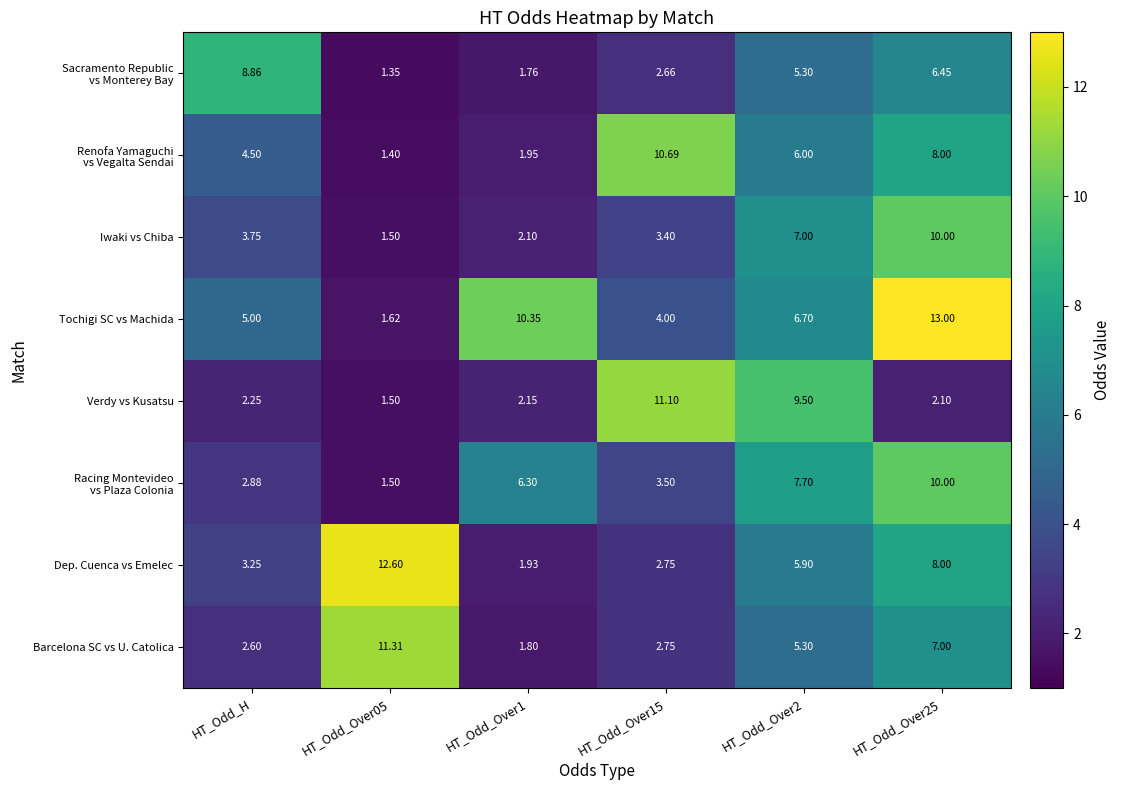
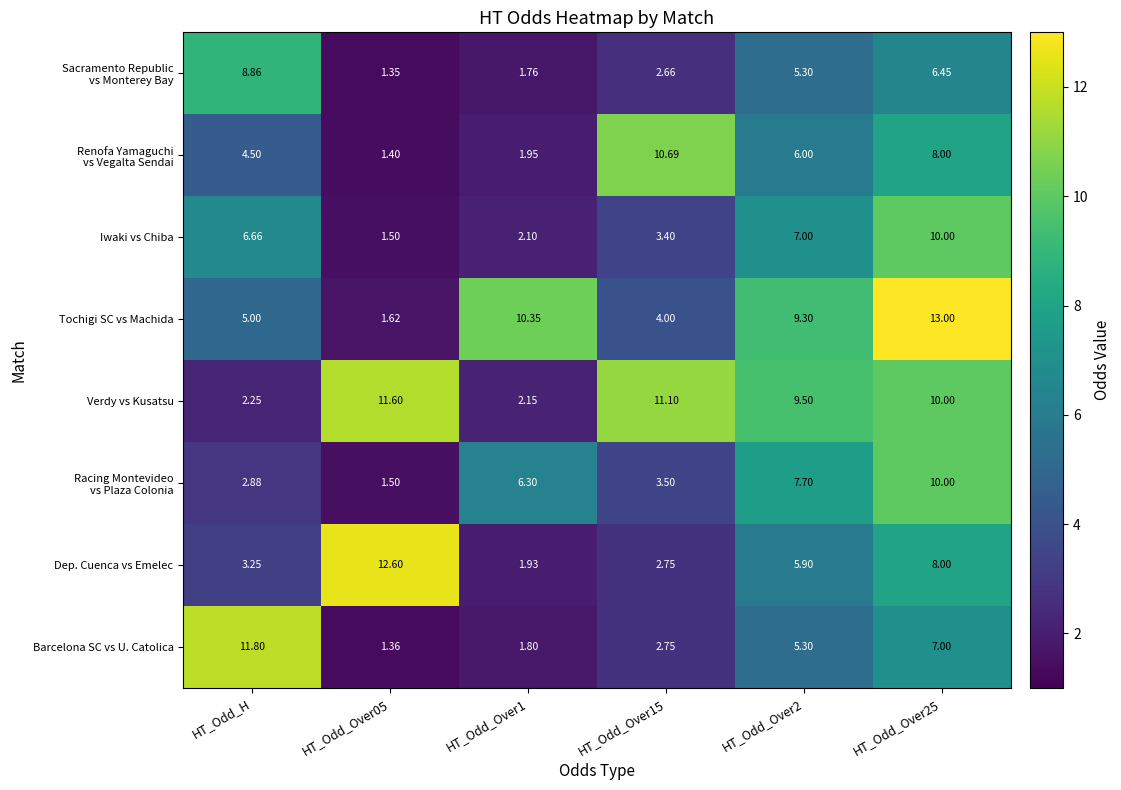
  {
    "Sacramento Republic vs Monterey Bay": {
      "HT_Odd_H": 8.86,
      "HT_Odd_Over05": 1.35,
      "HT_Odd_Over1": 1.76,
      "HT_Odd_Over15": 2.66,
      "HT_Odd_Over2": 5.30,
      "HT_Odd_Over25": 6.45
    },
    "Renofa Yamaguchi vs Vegalta Sendai": {
      "HT_Odd_H": 4.50,
      "HT_Odd_Over05": 1.40,
      "HT_Odd_Over1": 1.95,
      "HT_Odd_Over15": 10.69,
      "HT_Odd_Over2": 6.00,
      "HT_Odd_Over25": 8.00
    },
    "Iwaki vs Chiba": {
-     "HT_Odd_H": 3.75,
+     "HT_Odd_H": 6.66,
      "HT_Odd_Over05": 1.50,
      "HT_Odd_Over1": 2.10,
      "HT_Odd_Over15": 3.40,
      "HT_Odd_Over2": 7.00,
      "HT_Odd_Over25": 10.00
    },
    "Tochigi SC vs Machida": {
      "HT_Odd_H": 5.00,
      "HT_Odd_Over05": 1.62,
      "HT_Odd_Over1": 10.35,
      "HT_Odd_Over15": 4.00,
-     "HT_Odd_Over2": 6.70,
+     "HT_Odd_Over2": 9.30,
      "HT_Odd_Over25": 13.00
    },
    "Verdy vs Kusatsu": {
      "HT_Odd_H": 2.25,
-     "HT_Odd_Over05": 1.50,
+     "HT_Odd_Over05": 11.60,
      "HT_Odd_Over1": 2.15,
      "HT_Odd_Over15": 11.10,
      "HT_Odd_Over2": 9.50,
-     "HT_Odd_Over25": 2.10
+     "HT_Odd_Over25": 10.00
    },
    "Racing Montevideo vs Plaza Colonia": {
      "HT_Odd_H": 2.88,
      "HT_Odd_Over05": 1.50,
      "HT_Odd_Over1": 6.30,
      "HT_Odd_Over15": 3.50,
      "HT_Odd_Over2": 7.70,
      "HT_Odd_Over25": 10.00
    },
    "Dep. Cuenca vs Emelec": {
      "HT_Odd_H": 3.25,
      "HT_Odd_Over05": 12.60,
      "HT_Odd_Over1": 1.93,
      "HT_Odd_Over15": 2.75,
      "HT_Odd_Over2": 5.90,
      "HT_Odd_Over25": 8.00
    },
    "Barcelona SC vs U. Catolica": {
-     "HT_Odd_H": 2.60,
-     "HT_Odd_Over05": 11.31,
+     "HT_Odd_H": 11.80,
+     "HT_Odd_Over05": 1.36,
      "HT_Odd_Over1": 1.80,
      "HT_Odd_Over15": 2.75,
      "HT_Odd_Over2": 5.30,
      "HT_Odd_Over25": 7.00
    }
  }
